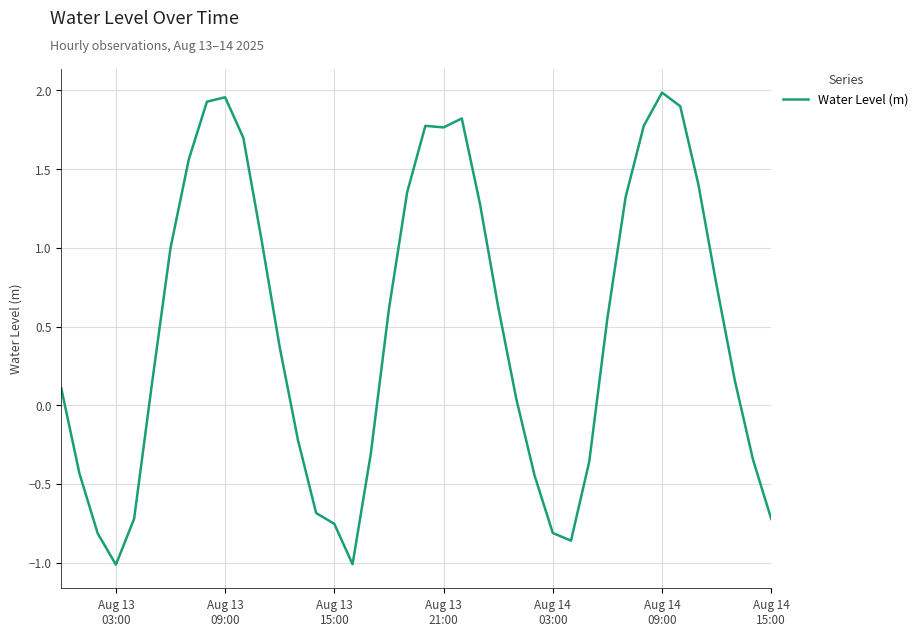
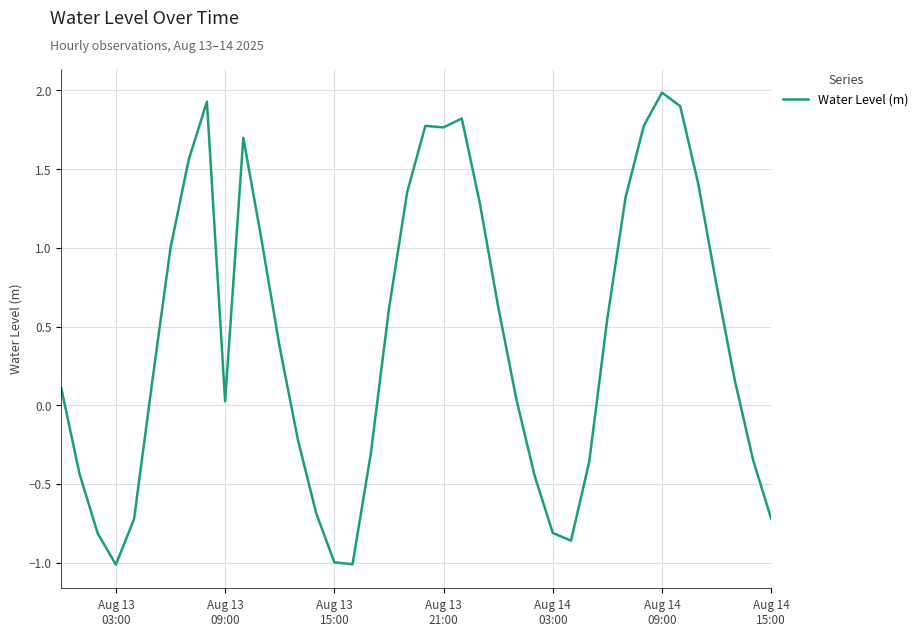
  {
    "Aug 13 03:00": -1.01,
-   "Aug 13 09:00": 1.96,
-   "Aug 13 15:00": -0.75,
+   "Aug 13 09:00": 0.02,
+   "Aug 13 15:00": -1.00,
    "Aug 13 21:00": 1.76,
    "Aug 14 03:00": -0.81,
    "Aug 14 09:00": 1.99,
    "Aug 14 15:00": -0.72
  }
